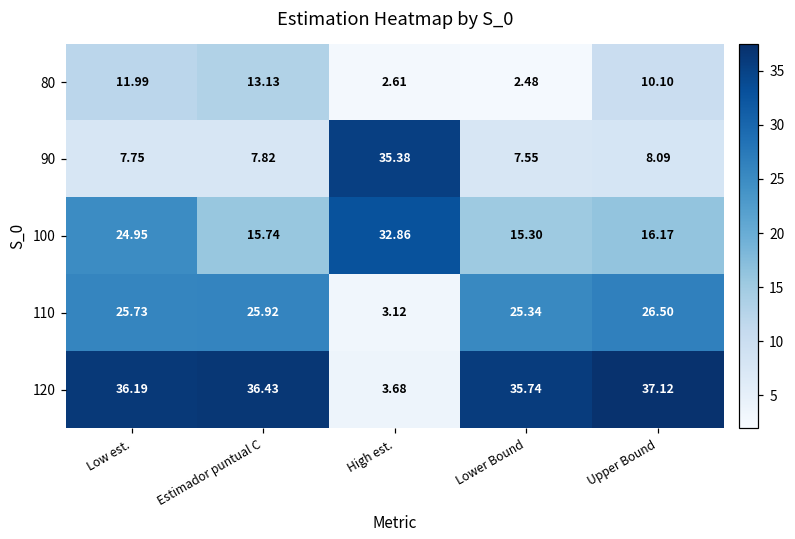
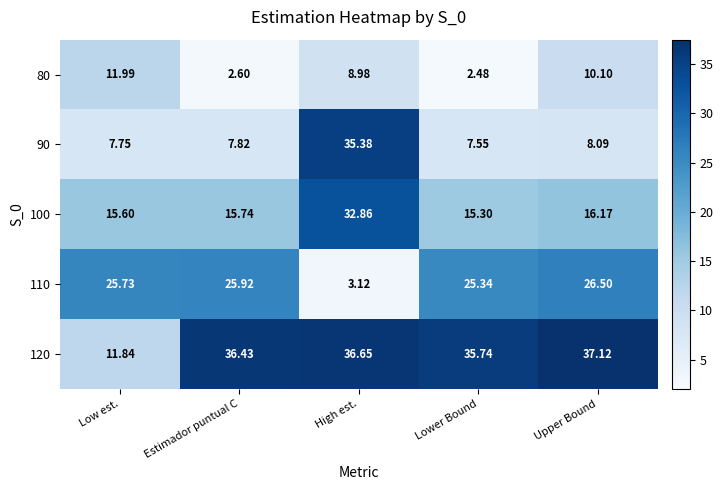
  {
    "80": {
      "Low est.": 11.99,
-     "Estimador puntual C": 13.13,
-     "High est.": 2.61,
+     "Estimador puntual C": 2.60,
+     "High est.": 8.98,
      "Lower Bound": 2.48,
      "Upper Bound": 10.10
    },
    "90": {
      "Low est.": 7.75,
      "Estimador puntual C": 7.82,
      "High est.": 35.38,
      "Lower Bound": 7.55,
      "Upper Bound": 8.09
    },
    "100": {
-     "Low est.": 24.95,
+     "Low est.": 15.60,
      "Estimador puntual C": 15.74,
      "High est.": 32.86,
      "Lower Bound": 15.30,
      "Upper Bound": 16.17
    },
    "110": {
      "Low est.": 25.73,
      "Estimador puntual C": 25.92,
      "High est.": 3.12,
      "Lower Bound": 25.34,
      "Upper Bound": 26.50
    },
    "120": {
-     "Low est.": 36.19,
+     "Low est.": 11.84,
      "Estimador puntual C": 36.43,
-     "High est.": 3.68,
+     "High est.": 36.65,
      "Lower Bound": 35.74,
      "Upper Bound": 37.12
    }
  }
